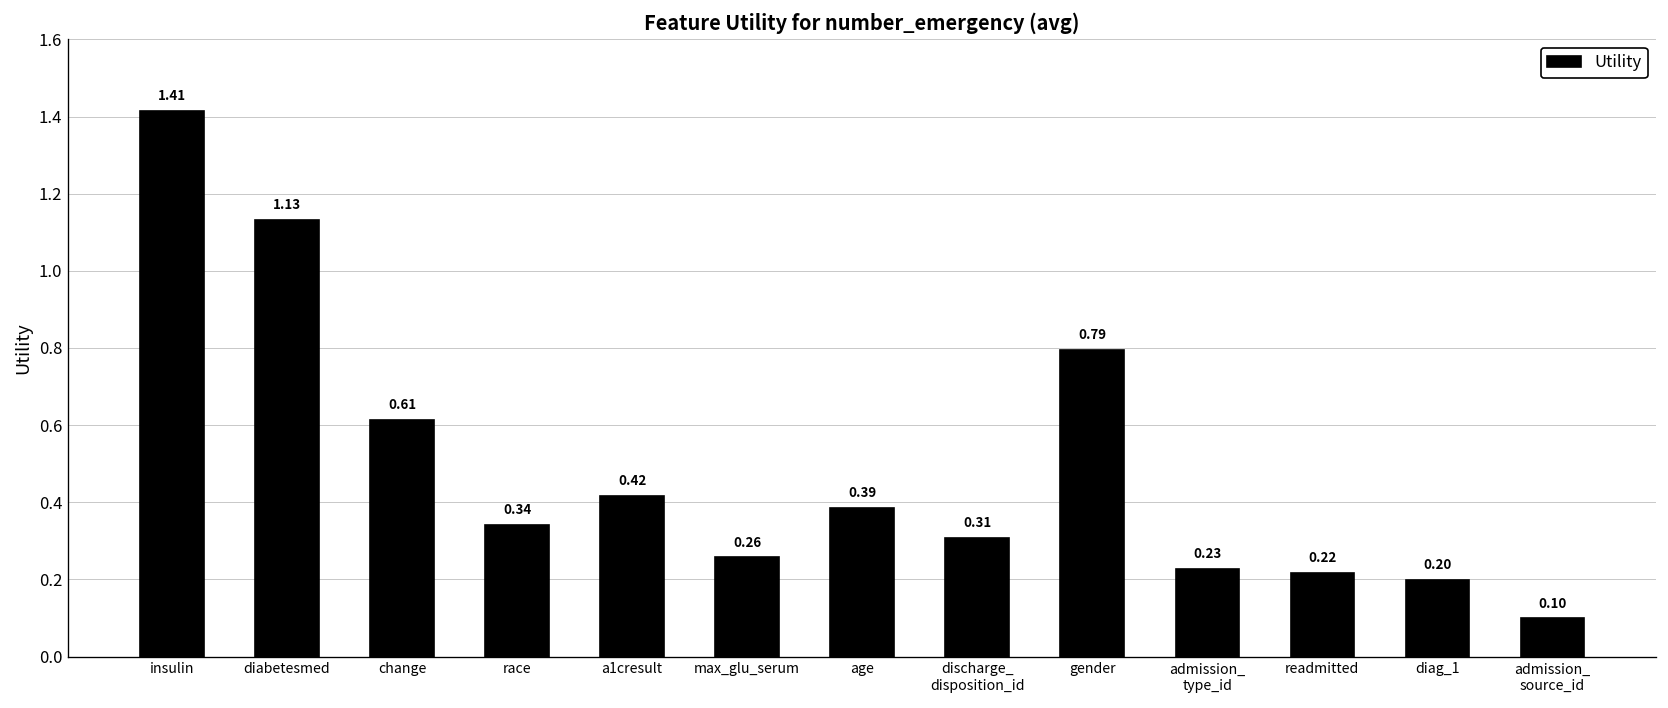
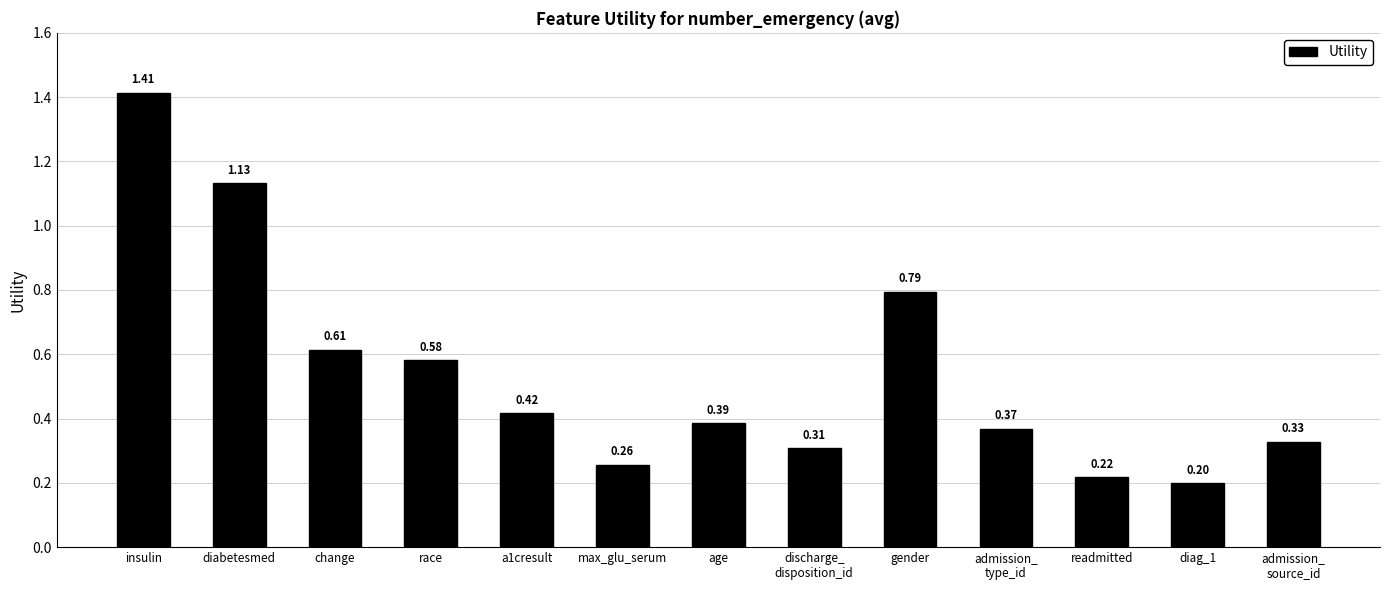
  {
    "insulin": 1.41,
    "diabetesmed": 1.13,
    "change": 0.61,
-   "race": 0.34,
+   "race": 0.58,
    "a1cresult": 0.42,
    "max_glu_serum": 0.26,
    "age": 0.39,
    "discharge_ disposition_id": 0.31,
    "gender": 0.79,
-   "admission_ type_id": 0.23,
+   "admission_ type_id": 0.37,
    "readmitted": 0.22,
    "diag_1": 0.20,
-   "admission_ source_id": 0.10
+   "admission_ source_id": 0.33
  }
